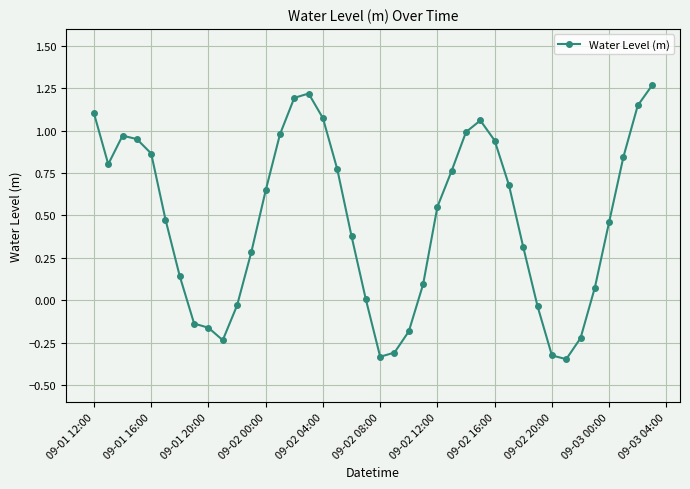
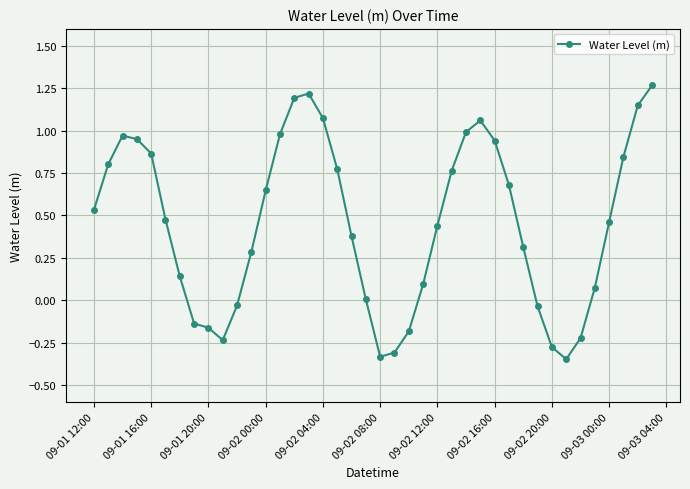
  {
-   "09-01 12:00": 1.10,
+   "09-01 12:00": 0.53,
    "09-01 16:00": 0.87,
    "09-01 20:00": -0.16,
    "09-02 00:00": 0.65,
    "09-02 04:00": 1.07,
    "09-02 08:00": -0.33,
-   "09-02 12:00": 0.55,
+   "09-02 12:00": 0.44,
    "09-02 16:00": 0.94,
-   "09-02 20:00": -0.33,
+   "09-02 20:00": -0.28,
    "09-03 00:00": 0.46
  }
